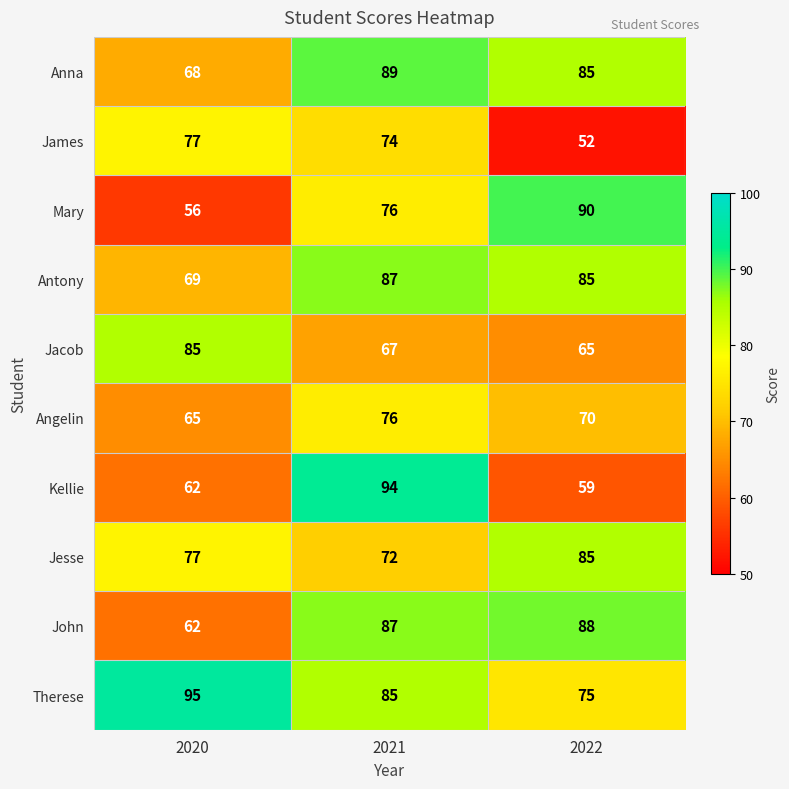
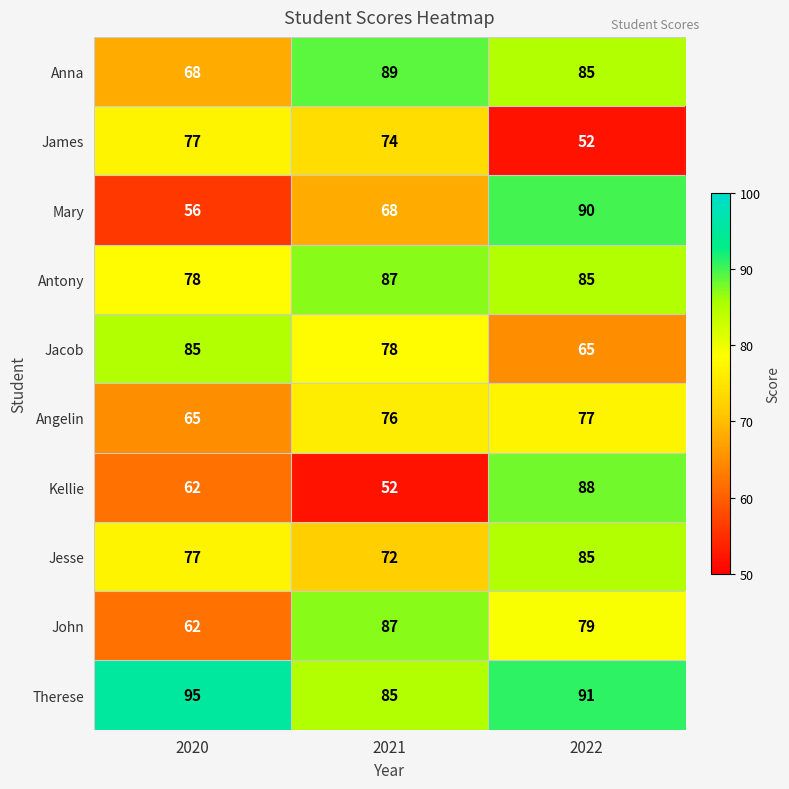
  {
    "Anna": {
      "2020": 68,
      "2021": 89,
      "2022": 85
    },
    "James": {
      "2020": 77,
      "2021": 74,
      "2022": 52
    },
    "Mary": {
      "2020": 56,
-     "2021": 76,
+     "2021": 68,
      "2022": 90
    },
    "Antony": {
-     "2020": 69,
+     "2020": 78,
      "2021": 87,
      "2022": 85
    },
    "Jacob": {
      "2020": 85,
-     "2021": 67,
+     "2021": 78,
      "2022": 65
    },
    "Angelin": {
      "2020": 65,
      "2021": 76,
-     "2022": 70
+     "2022": 77
    },
    "Kellie": {
      "2020": 62,
-     "2021": 94,
-     "2022": 59
+     "2021": 52,
+     "2022": 88
    },
    "Jesse": {
      "2020": 77,
      "2021": 72,
      "2022": 85
    },
    "John": {
      "2020": 62,
      "2021": 87,
-     "2022": 88
+     "2022": 79
    },
    "Therese": {
      "2020": 95,
      "2021": 85,
-     "2022": 75
+     "2022": 91
    }
  }
